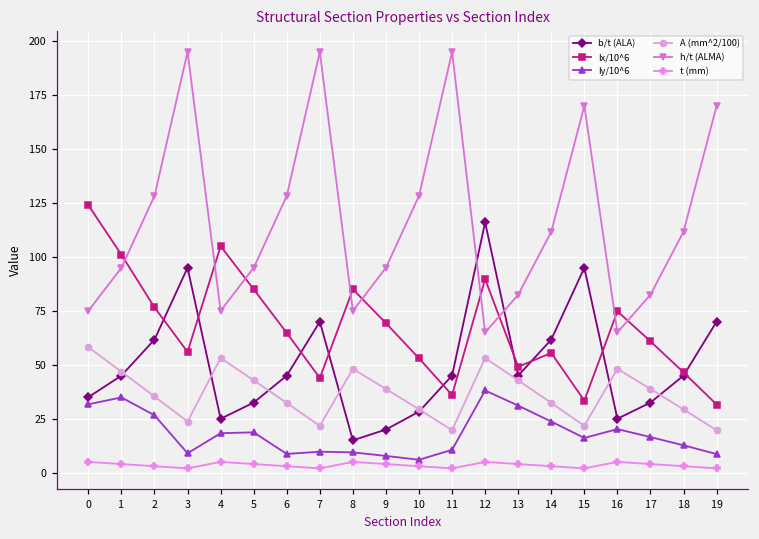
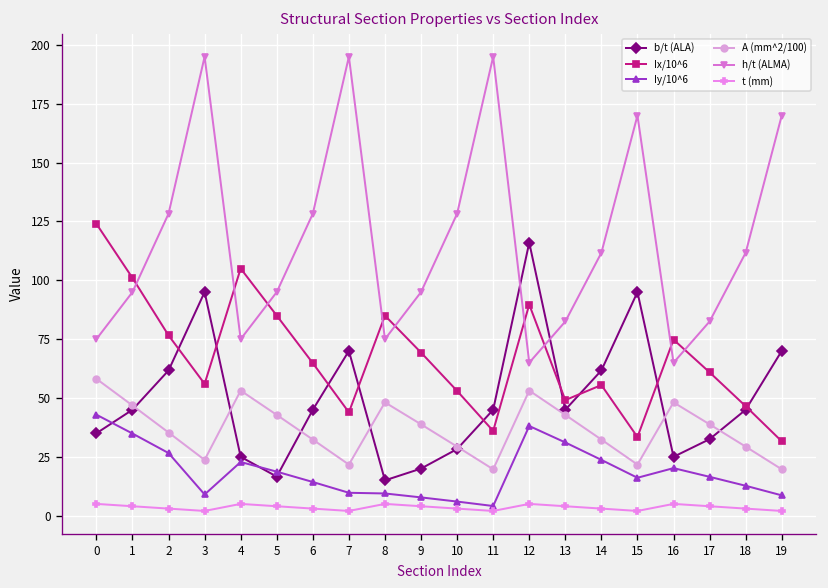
  {
    "b/t (ALA)": {
      "0": 35,
      "1": 45,
      "2": 62,
      "3": 95,
      "4": 25,
-     "5": 33,
+     "5": 17,
      "6": 45,
      "7": 70,
      "8": 15,
      "9": 20,
      "11": 45,
      "12": 116,
      "13": 45,
      "14": 62,
      "15": 95,
      "16": 25,
      "17": 33,
      "18": 45,
      "19": 70
    },
    "Ix/10^6": {
      "0": 124,
      "1": 101,
      "2": 77,
      "3": 56,
      "4": 105,
      "5": 85,
      "6": 65,
      "7": 44,
      "8": 85,
      "9": 69,
      "10": 53,
      "11": 36,
      "12": 90,
      "13": 49,
      "14": 56,
      "15": 33,
      "16": 75,
      "17": 61,
      "18": 47,
      "19": 32
    },
    "Iy/10^6": {
-     "0": 32,
+     "0": 43,
      "1": 35,
      "2": 27,
      "3": 9,
-     "4": 18,
+     "4": 23,
      "5": 19,
-     "6": 9,
+     "6": 14,
      "7": 10,
      "8": 9,
      "9": 8,
      "10": 6,
-     "11": 11,
+     "11": 4,
      "12": 38,
      "13": 31,
      "14": 24,
      "15": 16,
      "16": 20,
      "17": 17,
      "18": 13,
      "19": 9
    }
  }
